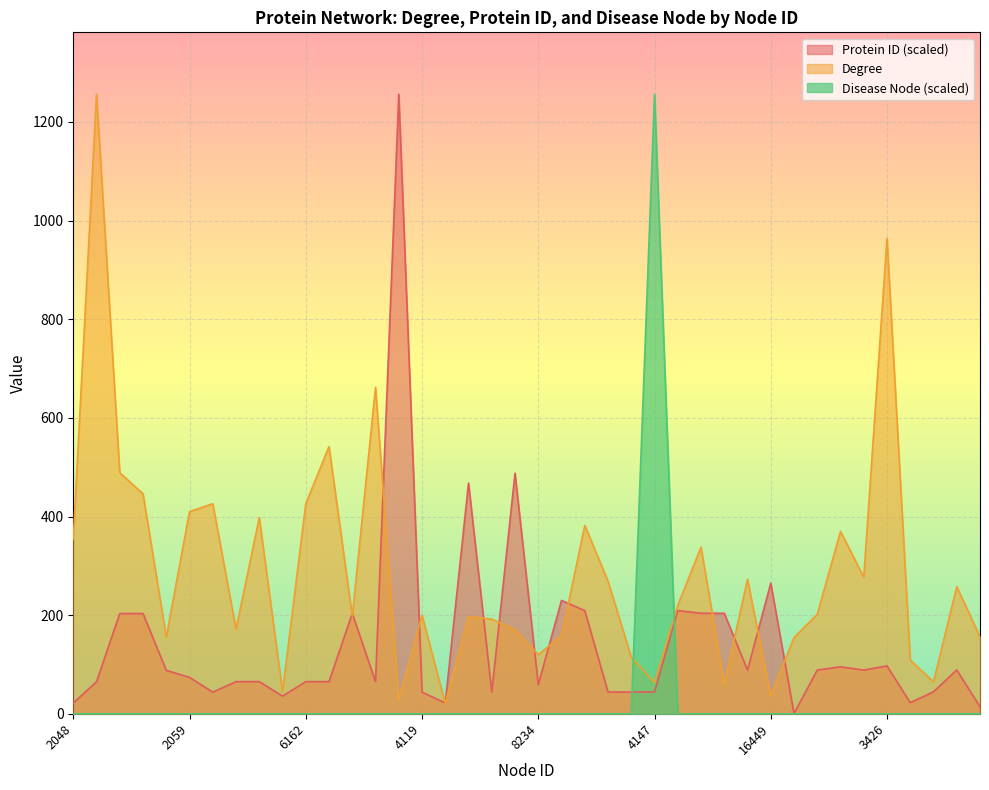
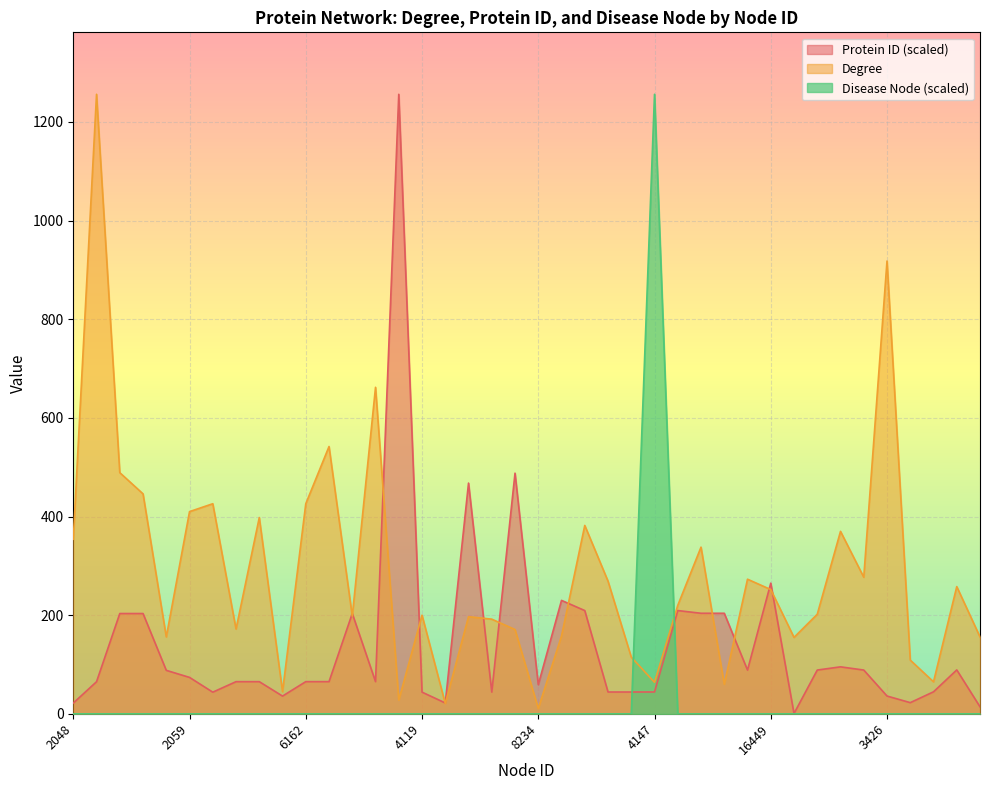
  {
    "Protein ID (scaled)": {
      "2048": 20,
      "2059": 70,
      "6162": 70,
      "4119": 40,
      "8234": 60,
      "4147": 40,
      "16449": 260,
-     "3426": 100
+     "3426": 40
    },
    "Degree": {
      "2048": 350,
      "2059": 410,
      "6162": 430,
      "4119": 200,
-     "8234": 120,
+     "8234": 10,
      "4147": 60,
-     "16449": 40,
-     "3426": 960
+     "16449": 250,
+     "3426": 920
    },
    "Disease Node (scaled)": {
      "2048": 0,
      "2059": 0,
      "6162": 0,
      "4119": 0,
      "8234": 0,
      "4147": 1260,
      "16449": 0,
      "3426": 0
    }
  }
